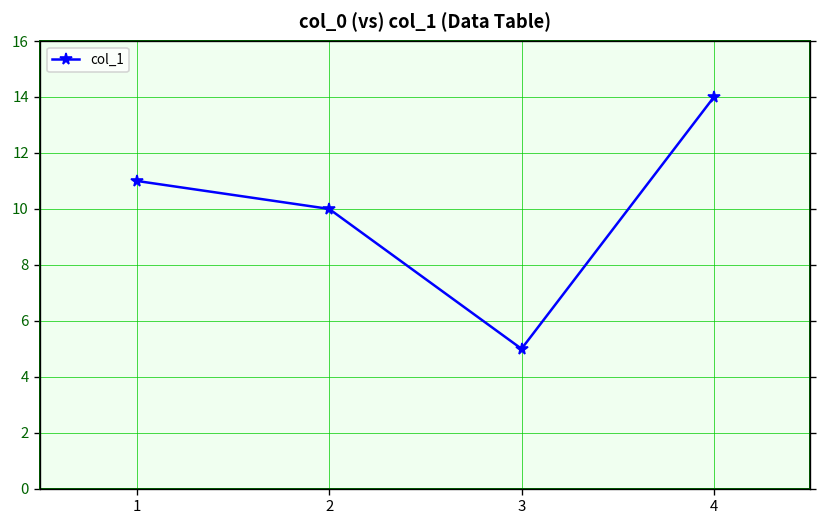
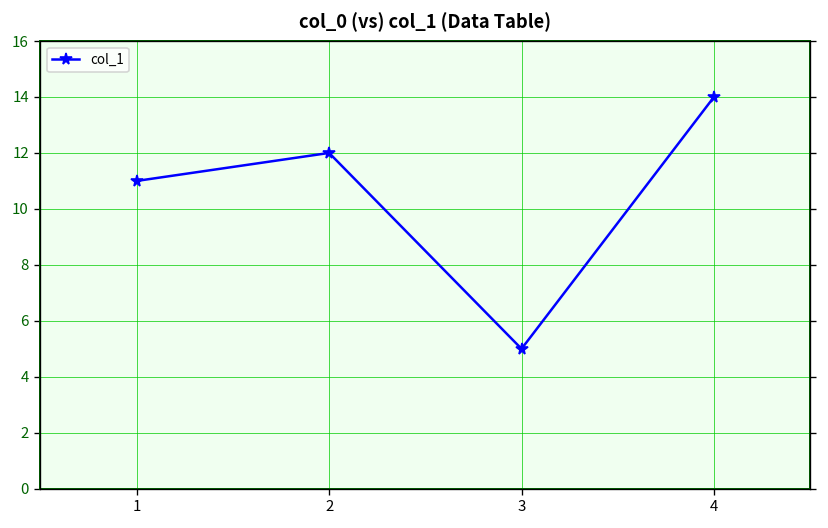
  {
    "1": 11,
-   "2": 10,
+   "2": 12,
    "3": 5,
    "4": 14
  }
